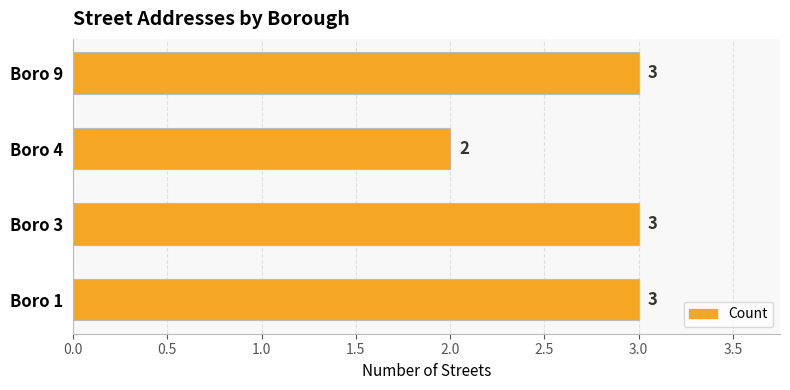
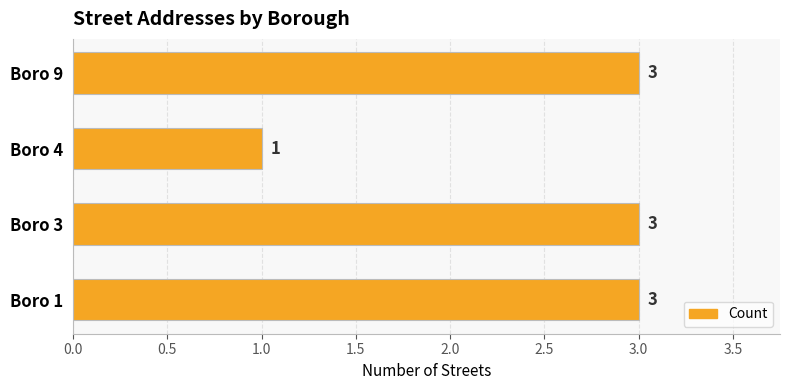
  {
    "Boro 9": 3,
-   "Boro 4": 2,
+   "Boro 4": 1,
    "Boro 3": 3,
    "Boro 1": 3
  }
